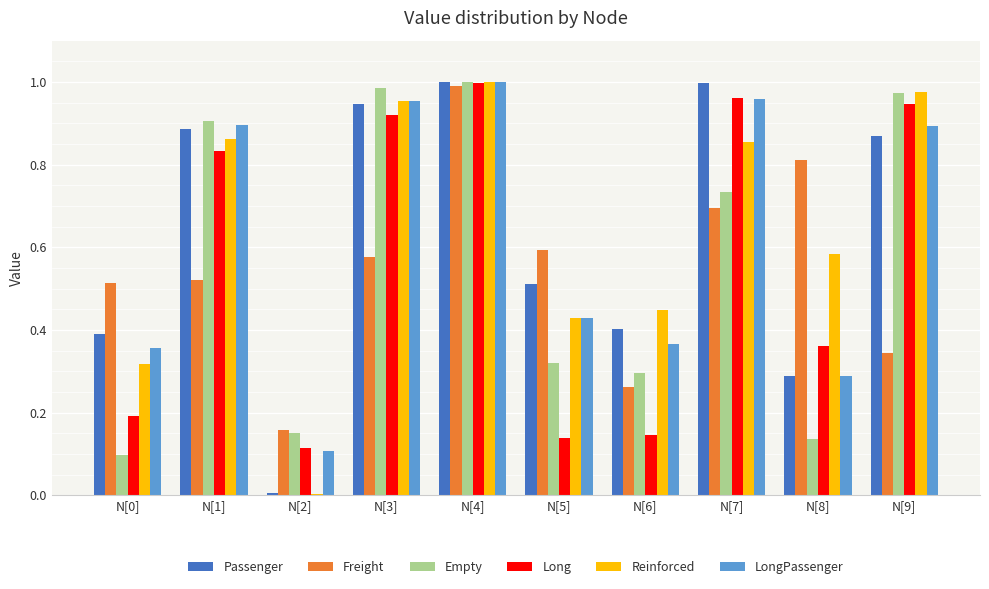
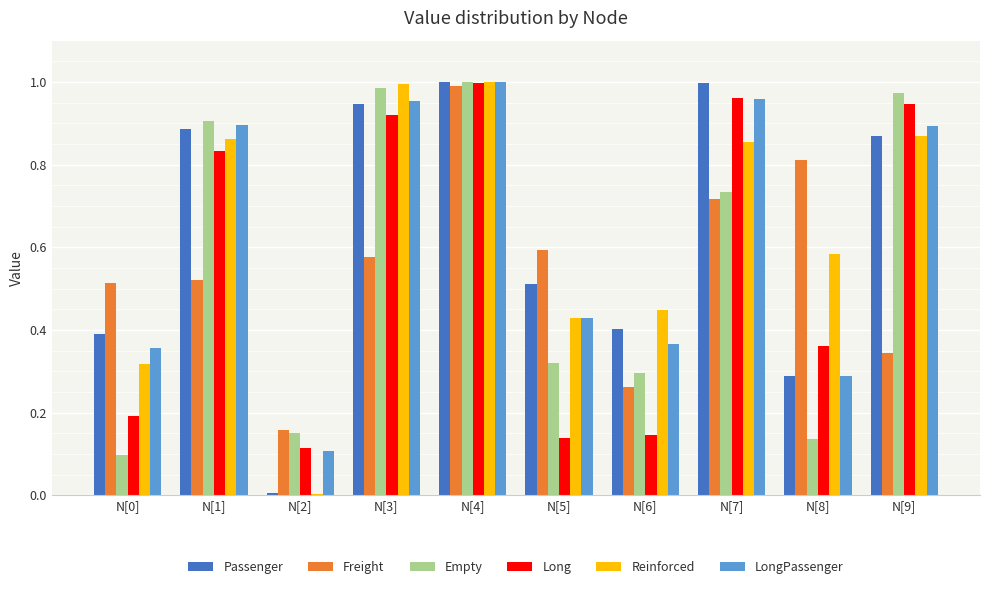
  {
    "Freight": {
      "N[0]": 0.51,
      "N[1]": 0.52,
      "N[2]": 0.16,
      "N[3]": 0.58,
      "N[4]": 0.99,
      "N[5]": 0.59,
      "N[6]": 0.26,
-     "N[7]": 0.69,
+     "N[7]": 0.72,
      "N[8]": 0.81,
      "N[9]": 0.34
    },
    "Empty": {
      "N[0]": 0.10,
      "N[1]": 0.91,
      "N[2]": 0.15,
      "N[3]": 0.99,
      "N[4]": 1.00,
      "N[5]": 0.32,
      "N[6]": 0.30,
      "N[7]": 0.73,
      "N[8]": 0.14,
      "N[9]": 0.97
    },
    "Long": {
      "N[0]": 0.19,
      "N[1]": 0.83,
      "N[2]": 0.11,
      "N[3]": 0.92,
      "N[4]": 1.00,
      "N[5]": 0.14,
      "N[6]": 0.15,
      "N[7]": 0.96,
      "N[8]": 0.36,
      "N[9]": 0.95
    },
    "Reinforced": {
      "N[0]": 0.32,
      "N[1]": 0.86,
-     "N[3]": 0.95,
+     "N[3]": 1.00,
      "N[4]": 1.00,
      "N[5]": 0.43,
      "N[6]": 0.45,
      "N[7]": 0.86,
      "N[8]": 0.58,
-     "N[9]": 0.98
+     "N[9]": 0.87
    }
  }
